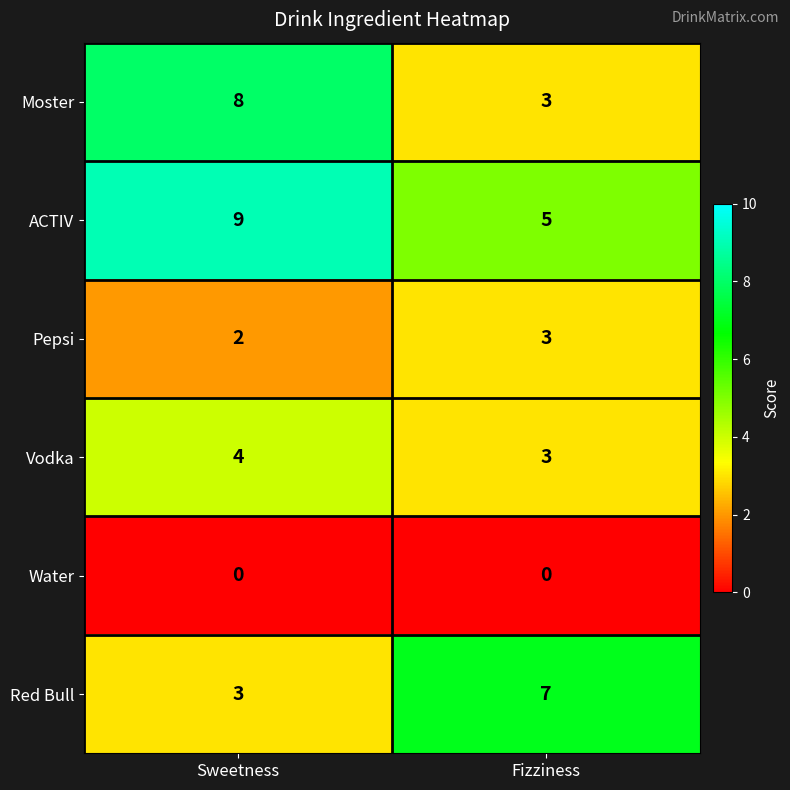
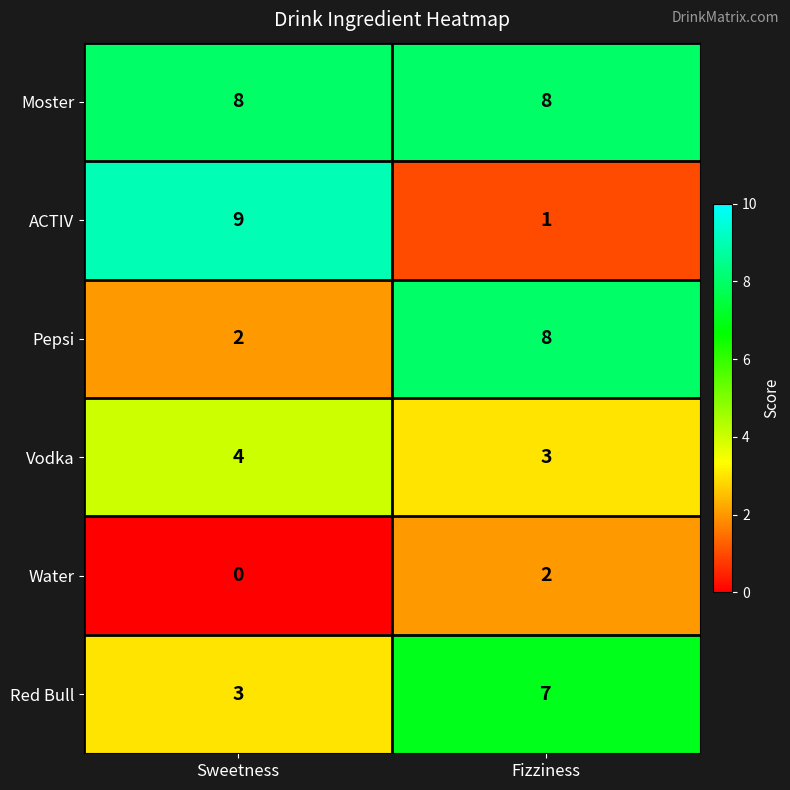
  {
    "Moster": {
      "Sweetness": 8,
-     "Fizziness": 3
+     "Fizziness": 8
    },
    "ACTIV": {
      "Sweetness": 9,
-     "Fizziness": 5
+     "Fizziness": 1
    },
    "Pepsi": {
      "Sweetness": 2,
-     "Fizziness": 3
+     "Fizziness": 8
    },
    "Vodka": {
      "Sweetness": 4,
      "Fizziness": 3
    },
    "Water": {
      "Sweetness": 0,
-     "Fizziness": 0
+     "Fizziness": 2
    },
    "Red Bull": {
      "Sweetness": 3,
      "Fizziness": 7
    }
  }
